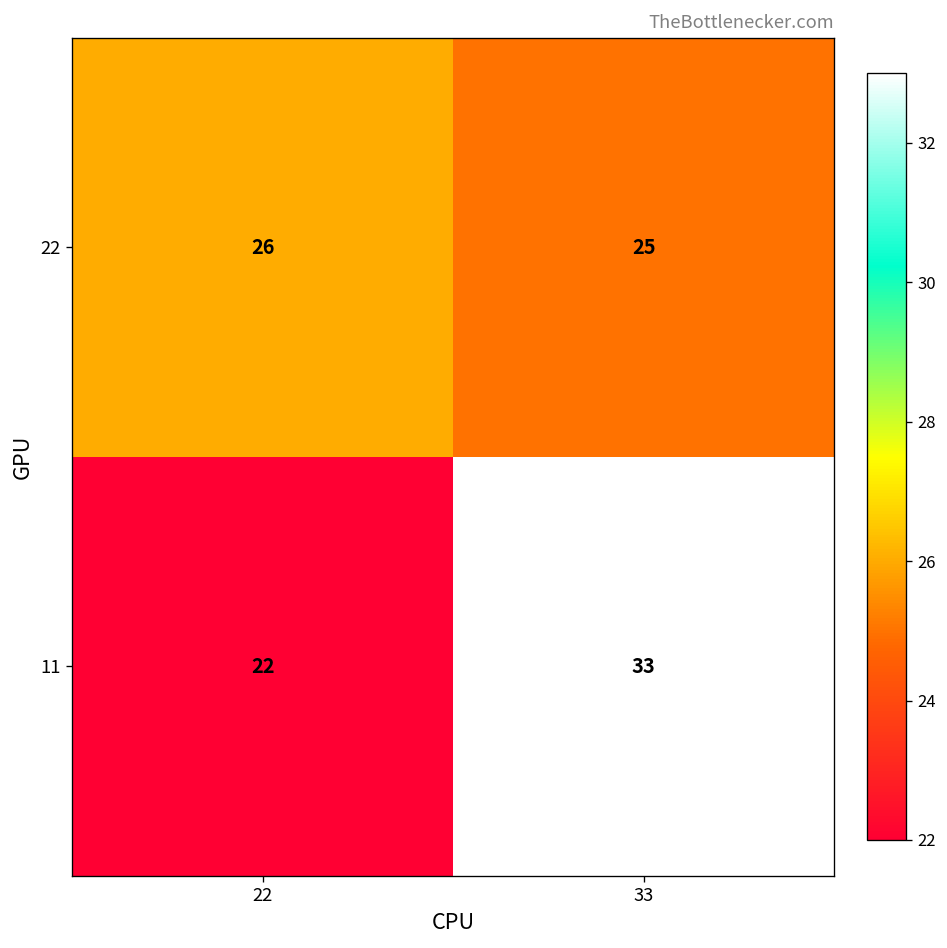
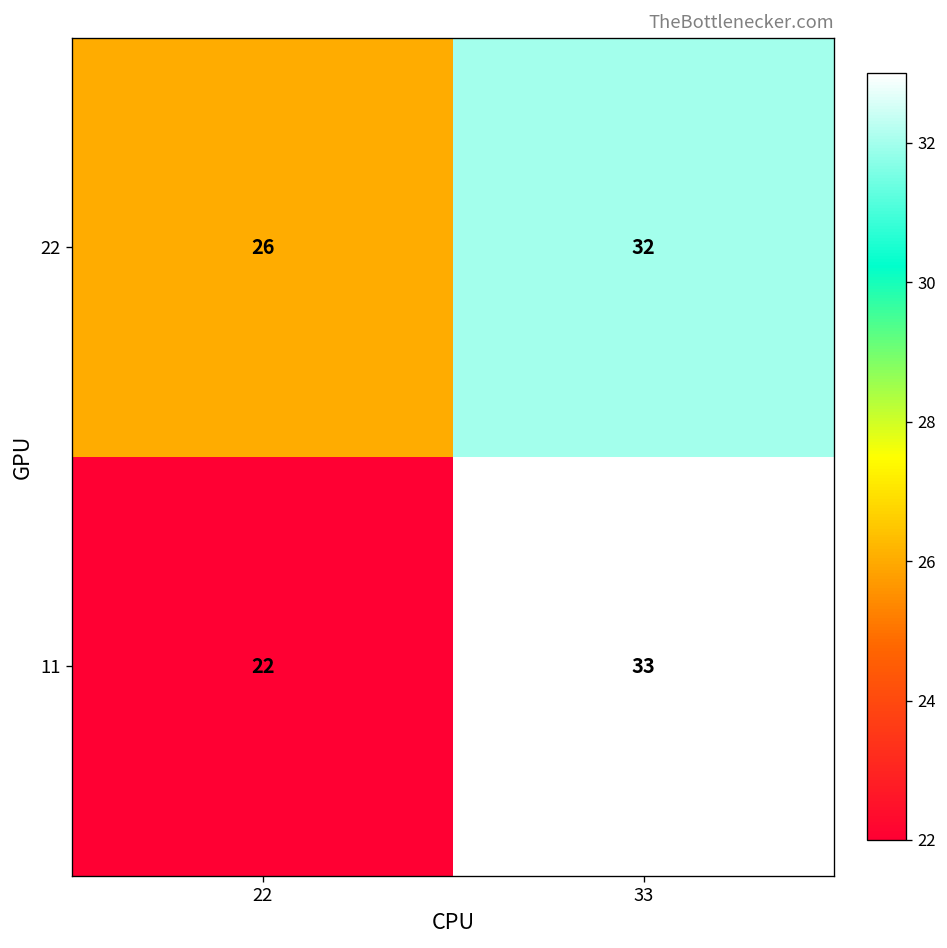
  {
    "22": {
      "22": 26,
-     "33": 25
+     "33": 32
    },
    "11": {
      "22": 22,
      "33": 33
    }
  }
